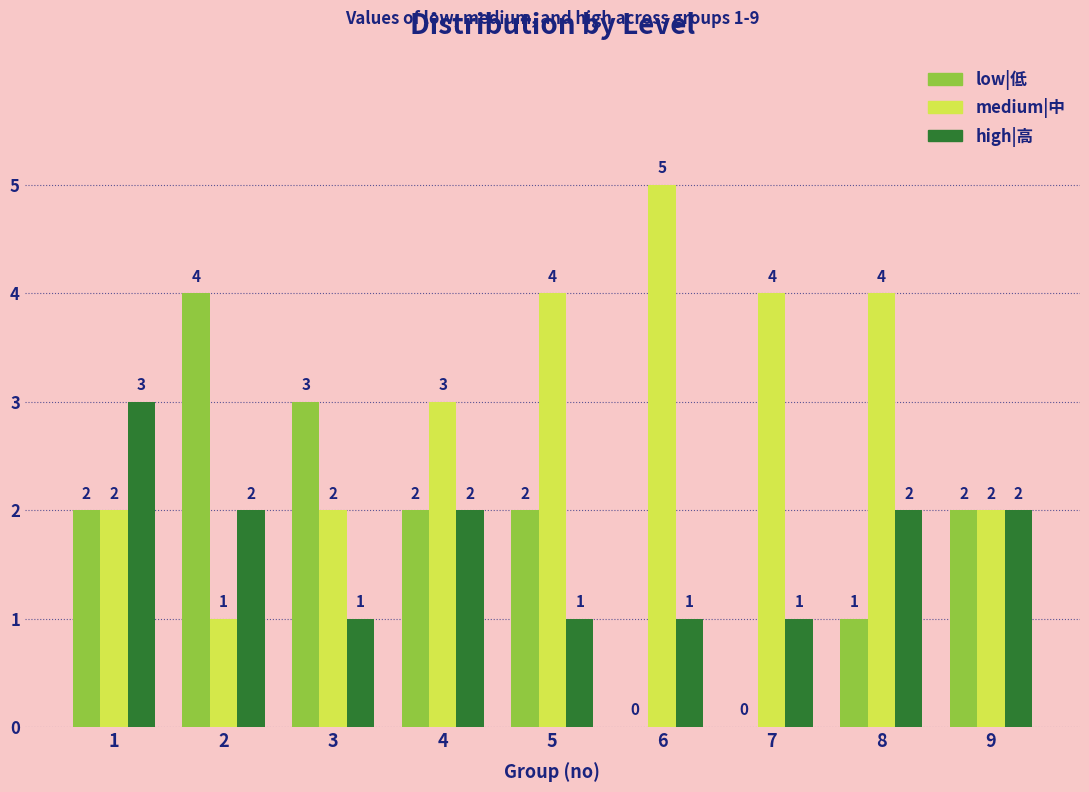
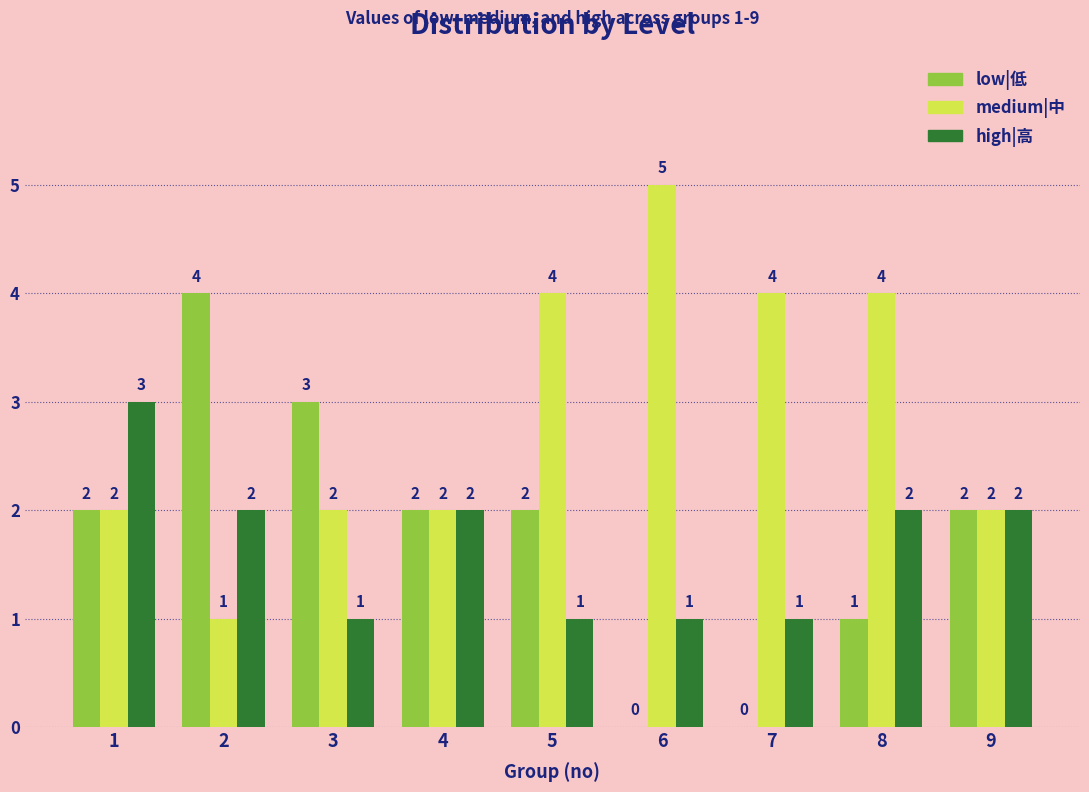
  {
    "low|低": {
      "1": 2,
      "2": 4,
      "3": 3,
      "4": 2,
      "5": 2,
      "6": 0,
      "7": 0,
      "8": 1,
      "9": 2
    },
    "medium|中": {
      "1": 2,
      "2": 1,
      "3": 2,
-     "4": 3,
+     "4": 2,
      "5": 4,
      "6": 5,
      "7": 4,
      "8": 4,
      "9": 2
    },
    "high|高": {
      "1": 3,
      "2": 2,
      "3": 1,
      "4": 2,
      "5": 1,
      "6": 1,
      "7": 1,
      "8": 2,
      "9": 2
    }
  }
